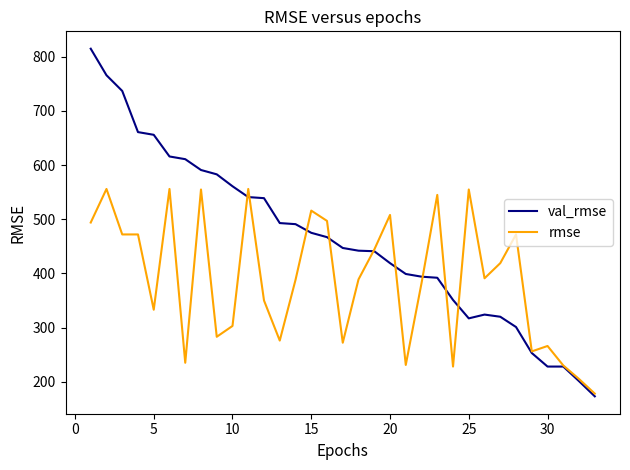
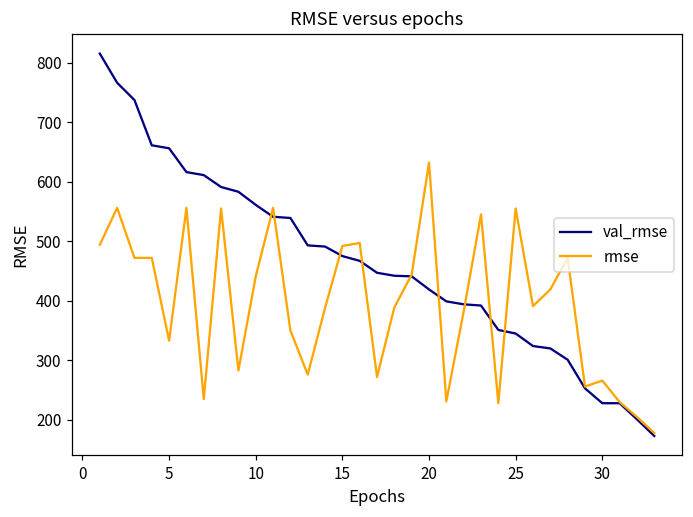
  {
    "val_rmse": {
      "5": 660,
      "10": 560,
      "15": 480,
      "20": 420,
-     "25": 320,
+     "25": 350,
      "30": 230
    },
    "rmse": {
      "5": 330,
-     "10": 300,
-     "15": 520,
-     "20": 510,
+     "10": 440,
+     "15": 490,
+     "20": 630,
      "25": 560,
      "30": 270
    }
  }
